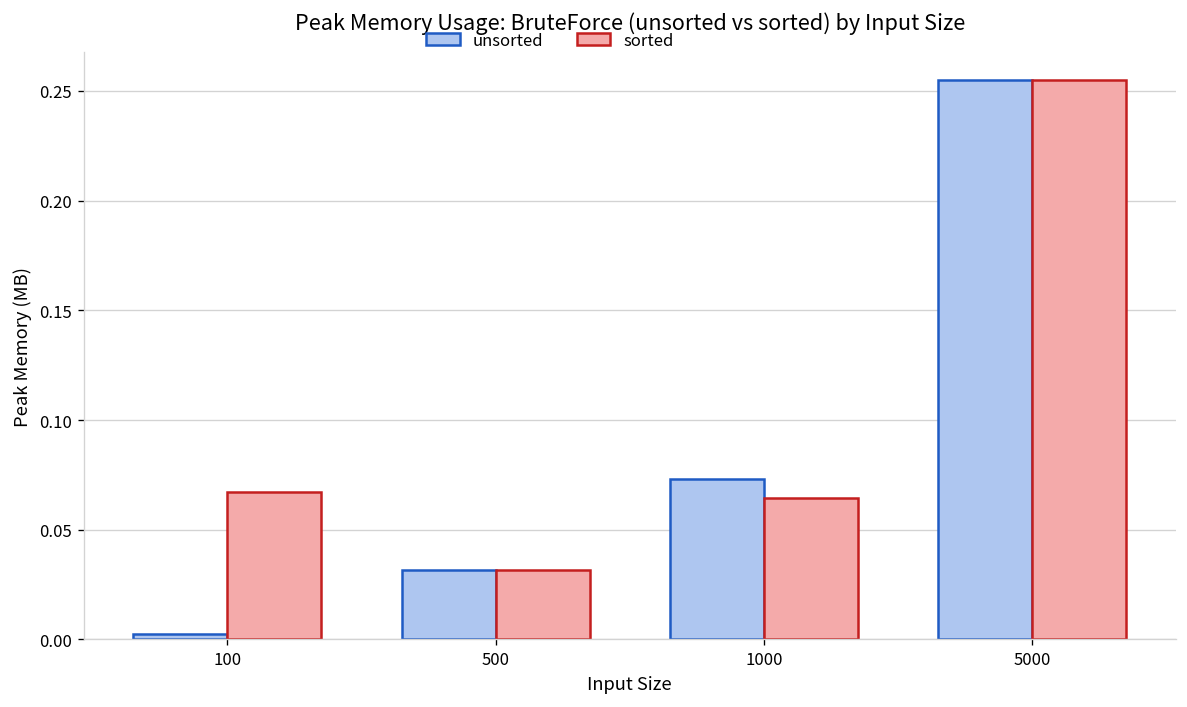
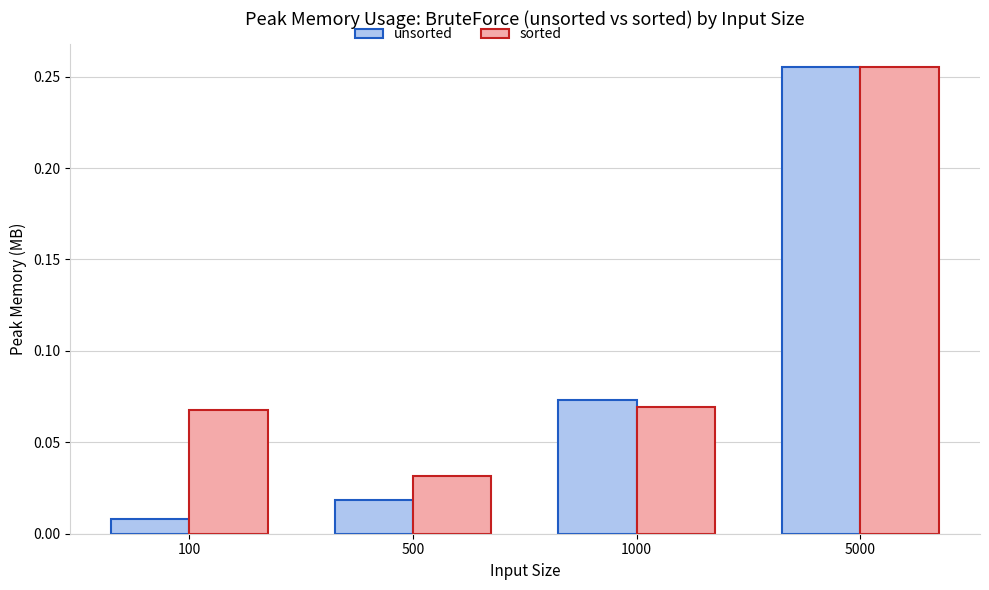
  {
    "unsorted": {
-     "100": 0.002,
-     "500": 0.032,
+     "100": 0.008,
+     "500": 0.018,
      "1000": 0.073,
      "5000": 0.255
    },
    "sorted": {
      "100": 0.067,
      "500": 0.032,
-     "1000": 0.064,
+     "1000": 0.070,
      "5000": 0.255
    }
  }
